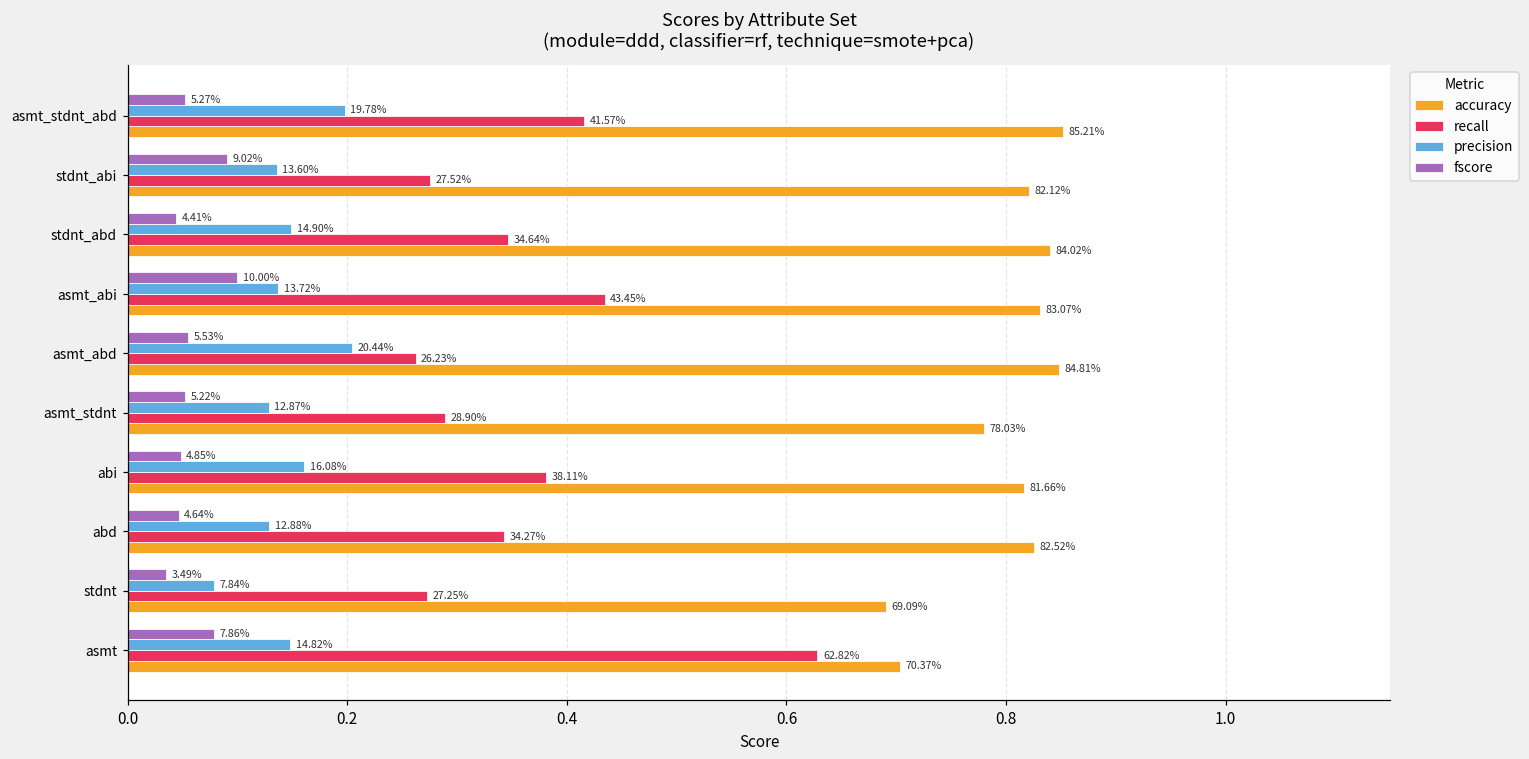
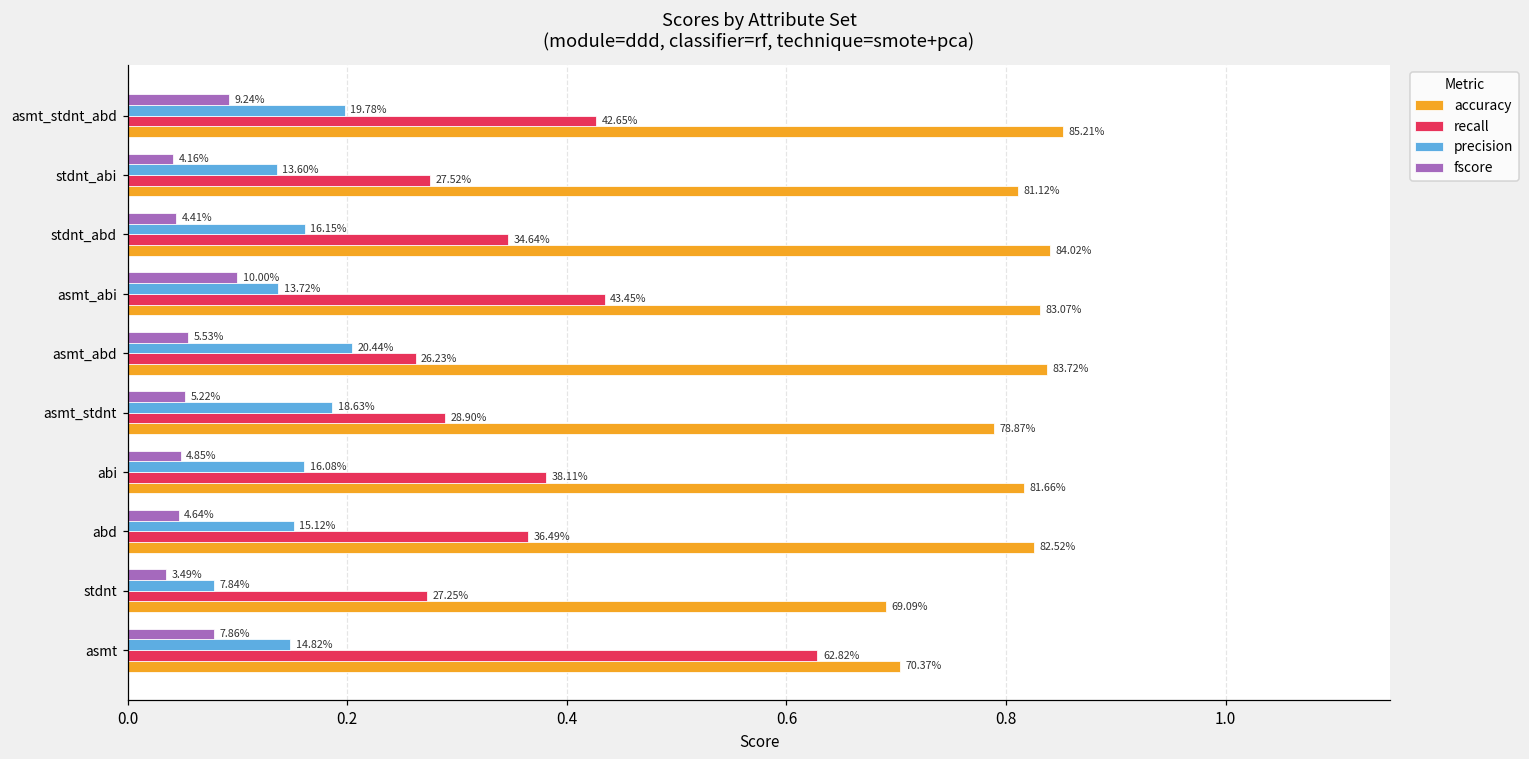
  {
    "accuracy": {
      "asmt_stdnt_abd": "85.21%",
-     "stdnt_abi": "82.12%",
+     "stdnt_abi": "81.12%",
      "stdnt_abd": "84.02%",
      "asmt_abi": "83.07%",
-     "asmt_abd": "84.81%",
-     "asmt_stdnt": "78.03%",
+     "asmt_abd": "83.72%",
+     "asmt_stdnt": "78.87%",
      "abi": "81.66%",
      "abd": "82.52%",
      "stdnt": "69.09%",
      "asmt": "70.37%"
    },
    "recall": {
-     "asmt_stdnt_abd": "41.57%",
+     "asmt_stdnt_abd": "42.65%",
      "stdnt_abi": "27.52%",
      "stdnt_abd": "34.64%",
      "asmt_abi": "43.45%",
      "asmt_abd": "26.23%",
      "asmt_stdnt": "28.90%",
      "abi": "38.11%",
-     "abd": "34.27%",
+     "abd": "36.49%",
      "stdnt": "27.25%",
      "asmt": "62.82%"
    },
    "precision": {
      "asmt_stdnt_abd": "19.78%",
      "stdnt_abi": "13.60%",
-     "stdnt_abd": "14.90%",
+     "stdnt_abd": "16.15%",
      "asmt_abi": "13.72%",
      "asmt_abd": "20.44%",
-     "asmt_stdnt": "12.87%",
+     "asmt_stdnt": "18.63%",
      "abi": "16.08%",
-     "abd": "12.88%",
+     "abd": "15.12%",
      "stdnt": "7.84%",
      "asmt": "14.82%"
    },
    "fscore": {
-     "asmt_stdnt_abd": "5.27%",
-     "stdnt_abi": "9.02%",
+     "asmt_stdnt_abd": "9.24%",
+     "stdnt_abi": "4.16%",
      "stdnt_abd": "4.41%",
      "asmt_abi": "10.00%",
      "asmt_abd": "5.53%",
      "asmt_stdnt": "5.22%",
      "abi": "4.85%",
      "abd": "4.64%",
      "stdnt": "3.49%",
      "asmt": "7.86%"
    }
  }
